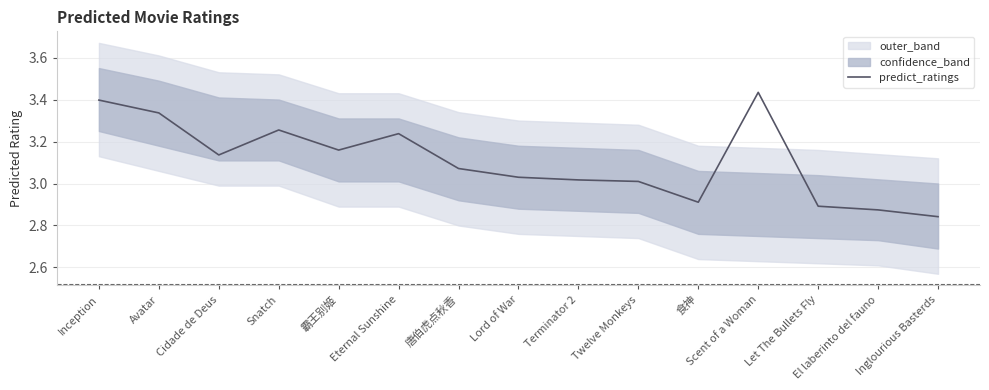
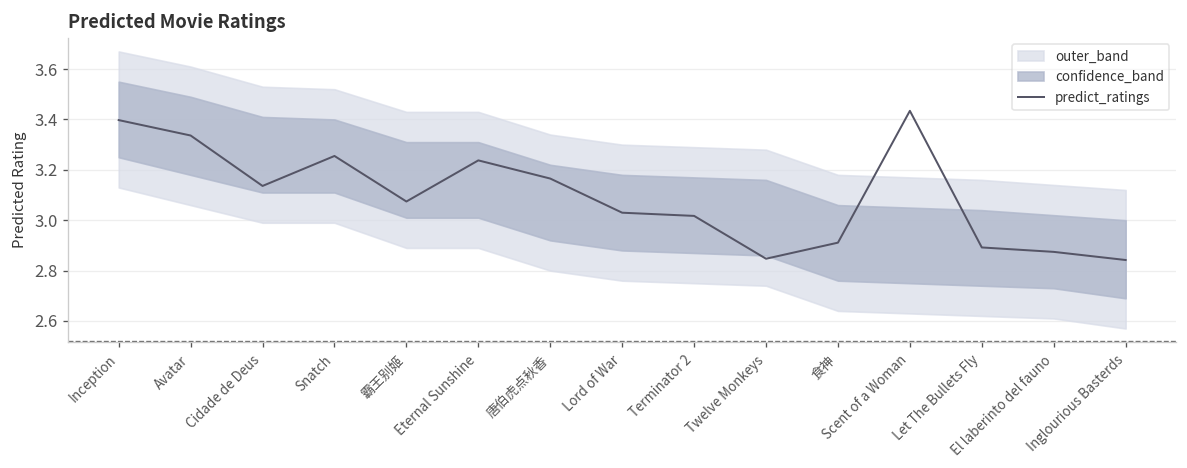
  {
    "predict_ratings": {
      "Inception": 3.40,
      "Avatar": 3.34,
      "Cidade de Deus": 3.14,
      "Snatch": 3.26,
-     "霸王别姬": 3.16,
+     "霸王别姬": 3.07,
      "Eternal Sunshine": 3.24,
-     "唐伯虎点秋香": 3.07,
+     "唐伯虎点秋香": 3.17,
      "Lord of War": 3.03,
      "Terminator 2": 3.02,
-     "Twelve Monkeys": 3.01,
+     "Twelve Monkeys": 2.85,
      "食神": 2.91,
      "Scent of a Woman": 3.43,
      "Let The Bullets Fly": 2.89,
      "El laberinto del fauno": 2.87,
      "Inglourious Basterds": 2.84
    }
  }
